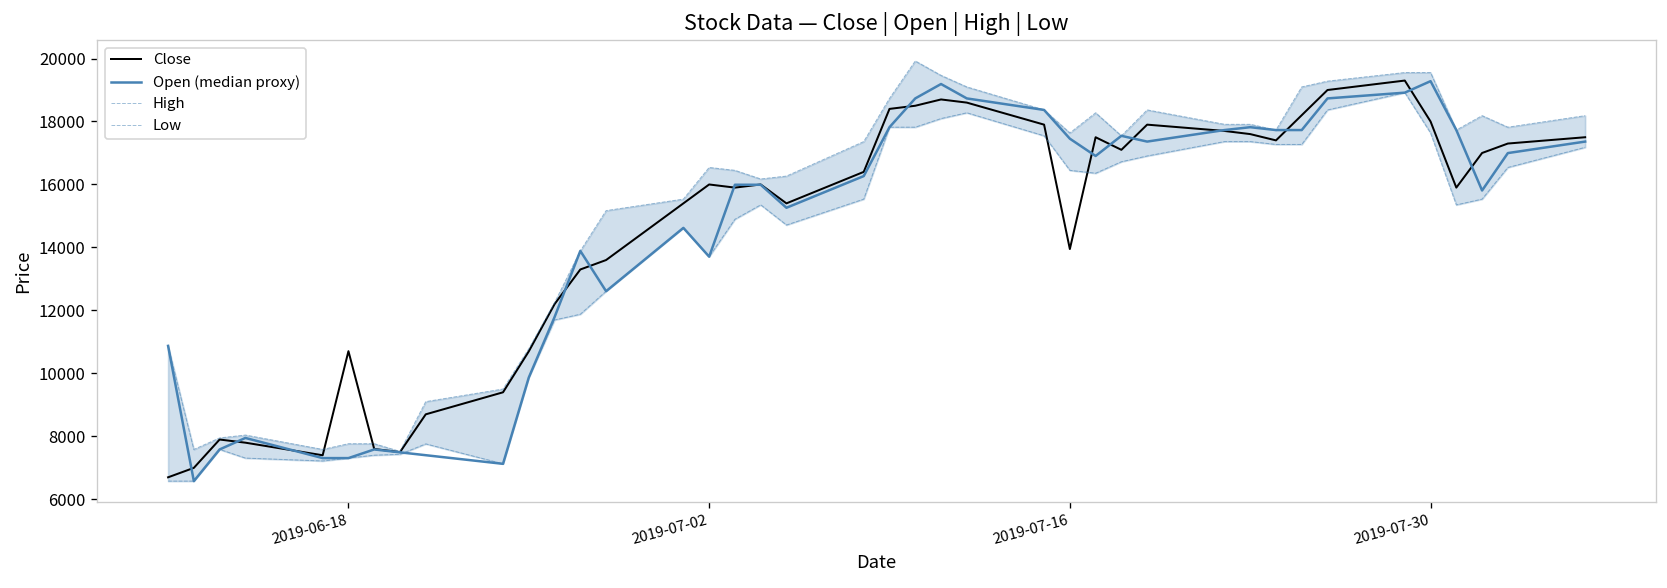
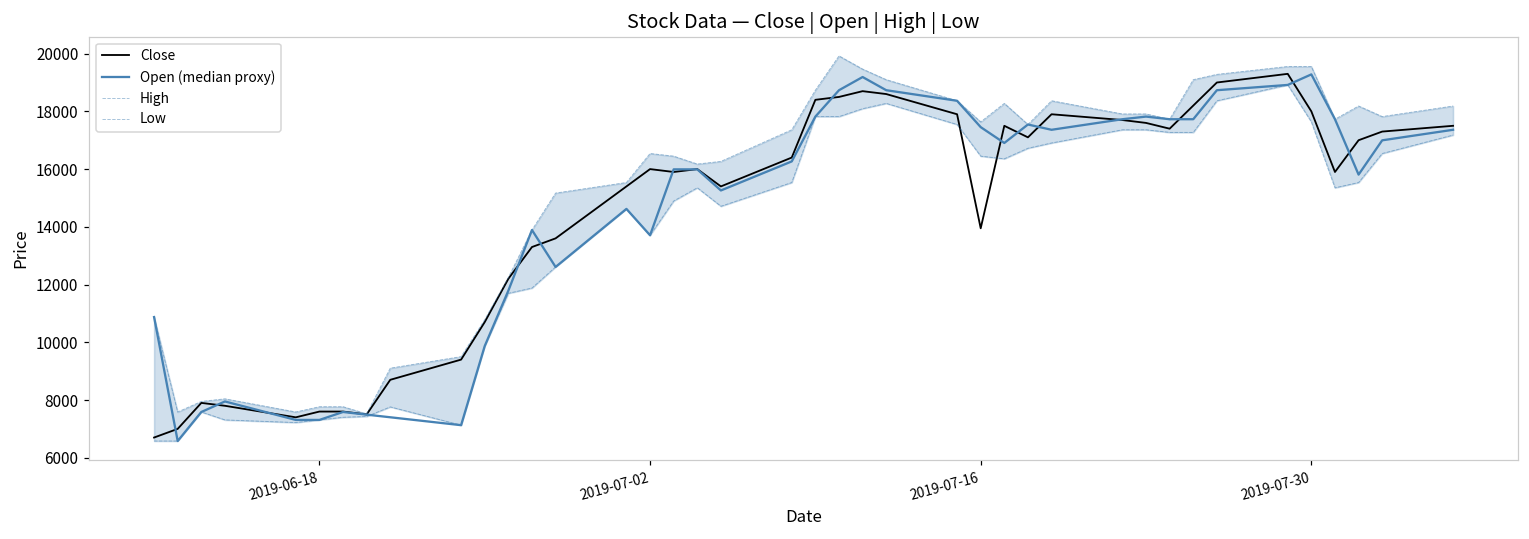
  {
    "Close": {
-     "2019-06-18": 10700,
+     "2019-06-18": 7600,
      "2019-07-02": 16000,
      "2019-07-16": 13900,
      "2019-07-30": 18000
    }
  }
